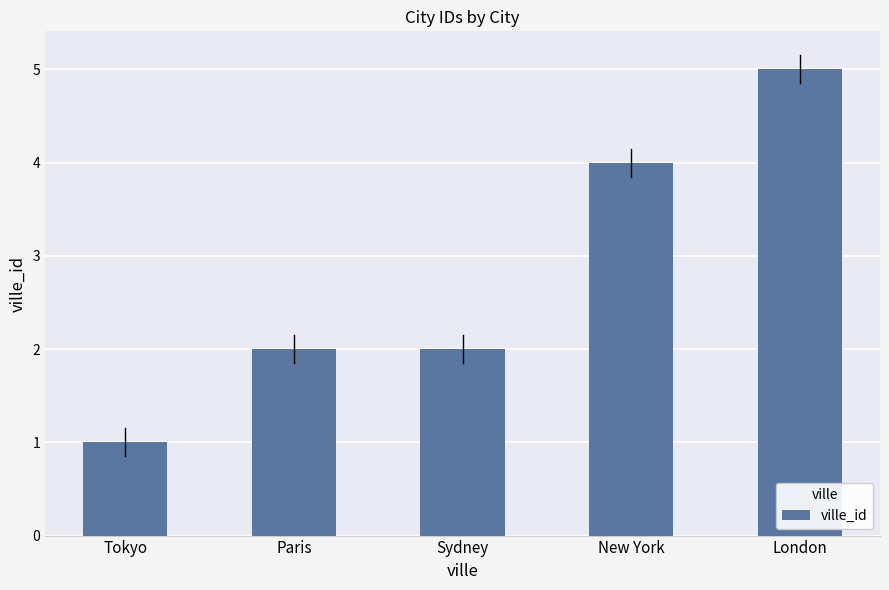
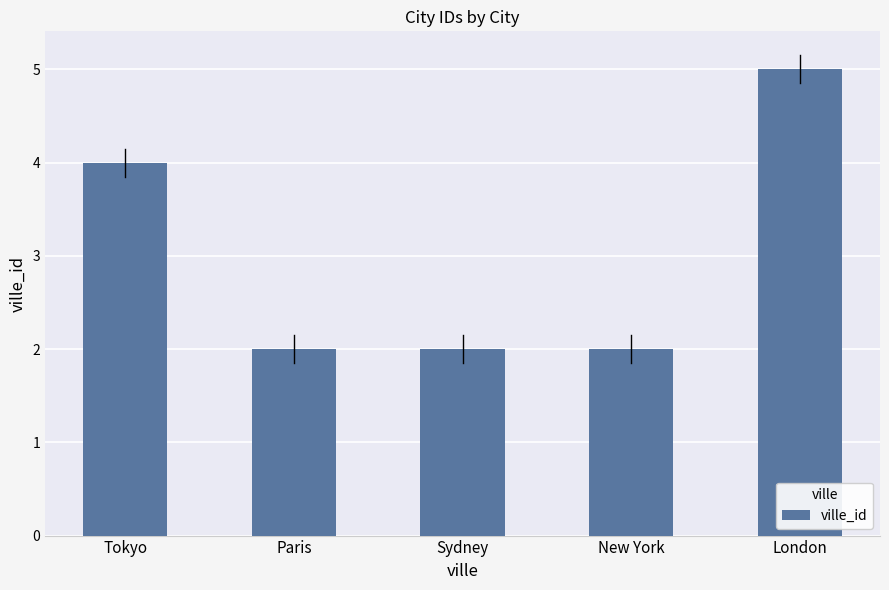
  {
    "ville_id": {
-     "Tokyo": 1,
+     "Tokyo": 4,
      "Paris": 2,
      "Sydney": 2,
-     "New York": 4,
+     "New York": 2,
      "London": 5
    }
  }
